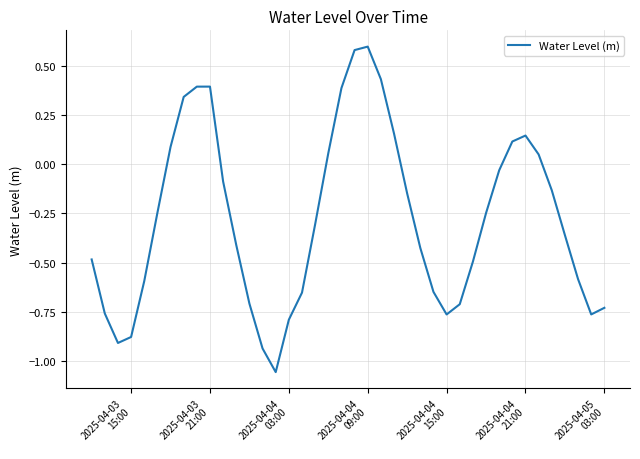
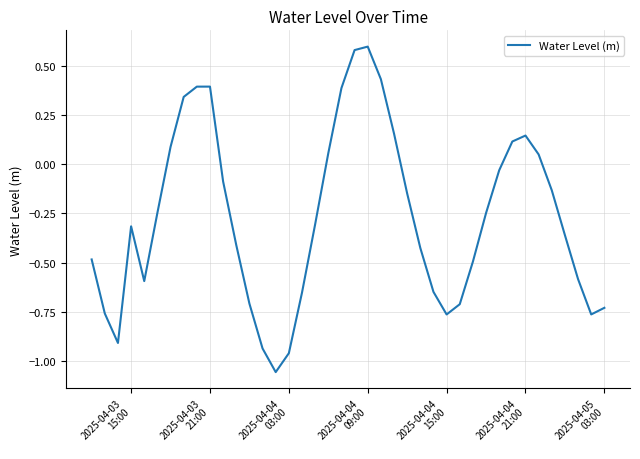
  {
-   "2025-04-03 15:00": -0.88,
+   "2025-04-03 15:00": -0.31,
    "2025-04-03 21:00": 0.39,
-   "2025-04-04 03:00": -0.79,
+   "2025-04-04 03:00": -0.96,
    "2025-04-04 09:00": 0.60,
    "2025-04-04 15:00": -0.76,
    "2025-04-04 21:00": 0.15,
    "2025-04-05 03:00": -0.73
  }
